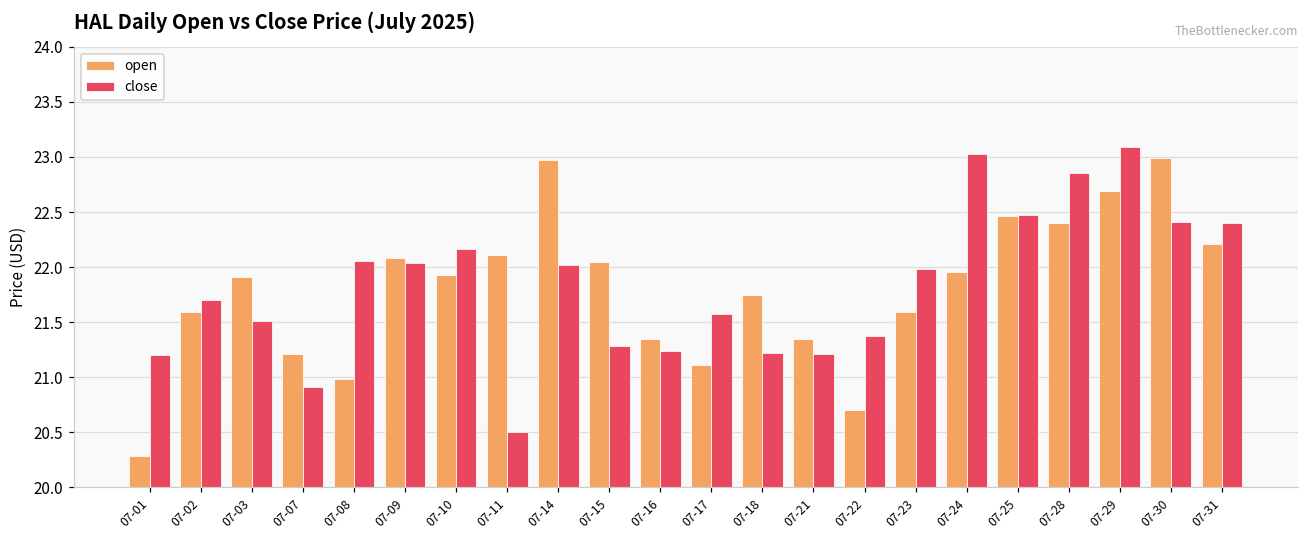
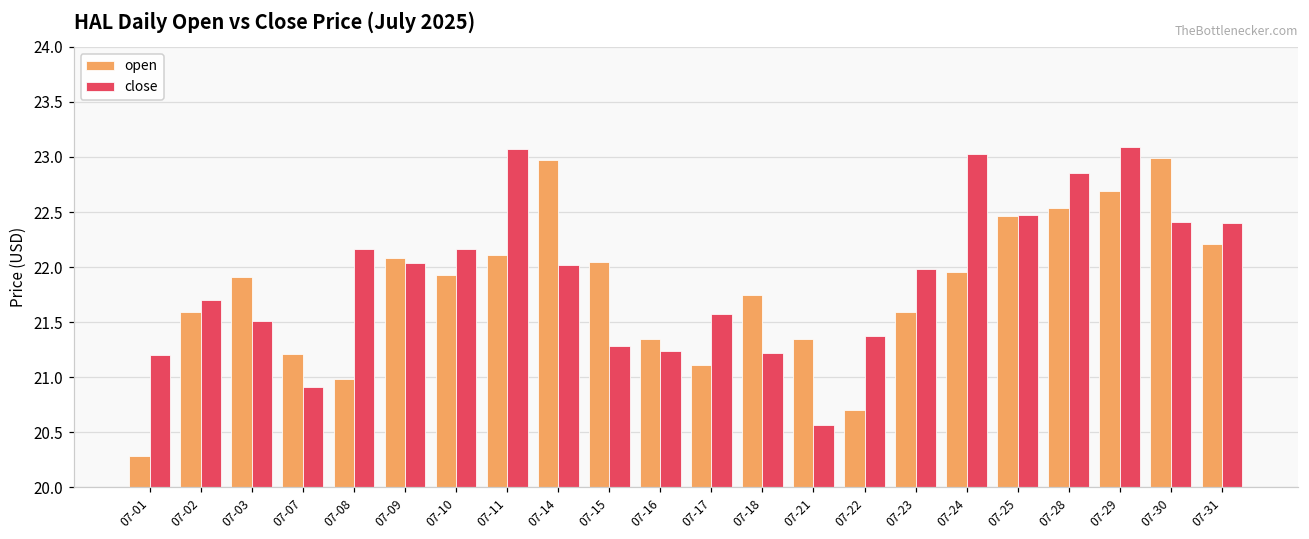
  {
    "open": {
      "07-01": 20.28,
      "07-02": 21.60,
      "07-03": 21.91,
      "07-07": 21.21,
      "07-08": 20.98,
      "07-09": 22.08,
      "07-10": 21.93,
      "07-11": 22.11,
      "07-14": 22.97,
      "07-15": 22.05,
      "07-16": 21.35,
      "07-17": 21.12,
      "07-18": 21.75,
      "07-21": 21.35,
      "07-22": 20.70,
      "07-23": 21.60,
      "07-24": 21.96,
      "07-25": 22.46,
-     "07-28": 22.40,
+     "07-28": 22.54,
      "07-29": 22.70,
      "07-30": 23.00,
      "07-31": 22.21
    },
    "close": {
      "07-01": 21.20,
      "07-02": 21.70,
      "07-03": 21.51,
      "07-07": 20.91,
-     "07-08": 22.05,
+     "07-08": 22.17,
      "07-09": 22.04,
      "07-10": 22.16,
-     "07-11": 20.50,
+     "07-11": 23.07,
      "07-14": 22.02,
      "07-15": 21.28,
      "07-16": 21.24,
      "07-17": 21.57,
      "07-18": 21.22,
-     "07-21": 21.21,
+     "07-21": 20.57,
      "07-22": 21.37,
      "07-23": 21.98,
      "07-24": 23.03,
      "07-25": 22.47,
      "07-28": 22.85,
      "07-29": 23.09,
      "07-30": 22.41,
      "07-31": 22.40
    }
  }
